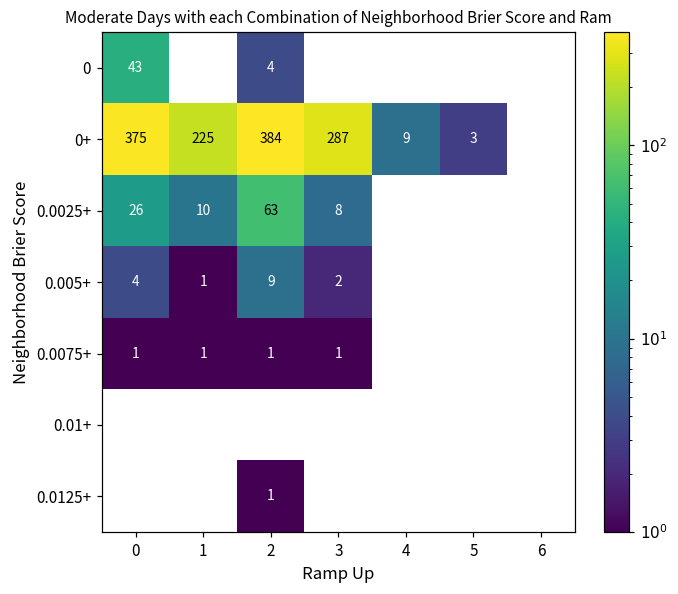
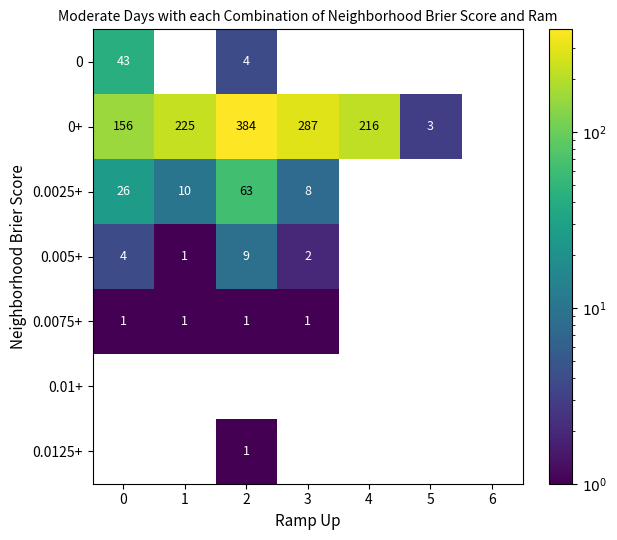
  {
    "0": {
      "0": 43,
      "2": 4
    },
    "0+": {
-     "0": 375,
+     "0": 156,
      "1": 225,
      "2": 384,
      "3": 287,
-     "4": 9,
+     "4": 216,
      "5": 3
    },
    "0.0025+": {
      "0": 26,
      "1": 10,
      "2": 63,
      "3": 8
    },
    "0.005+": {
      "0": 4,
      "1": 1,
      "2": 9,
      "3": 2
    },
    "0.0075+": {
      "0": 1,
      "1": 1,
      "2": 1,
      "3": 1
    },
    "0.0125+": {
      "2": 1
    }
  }
